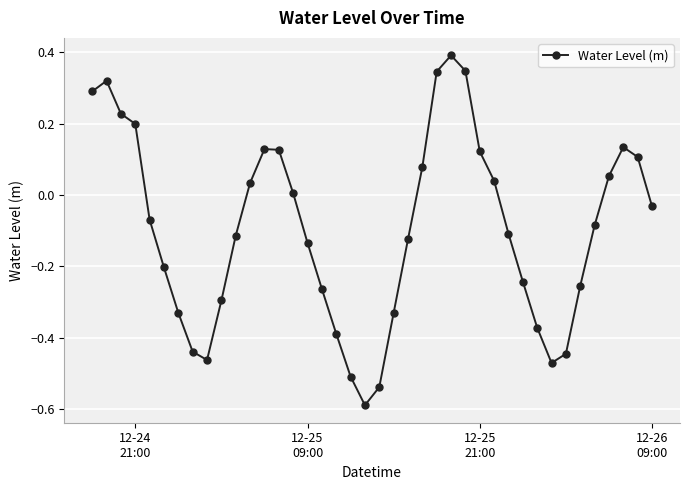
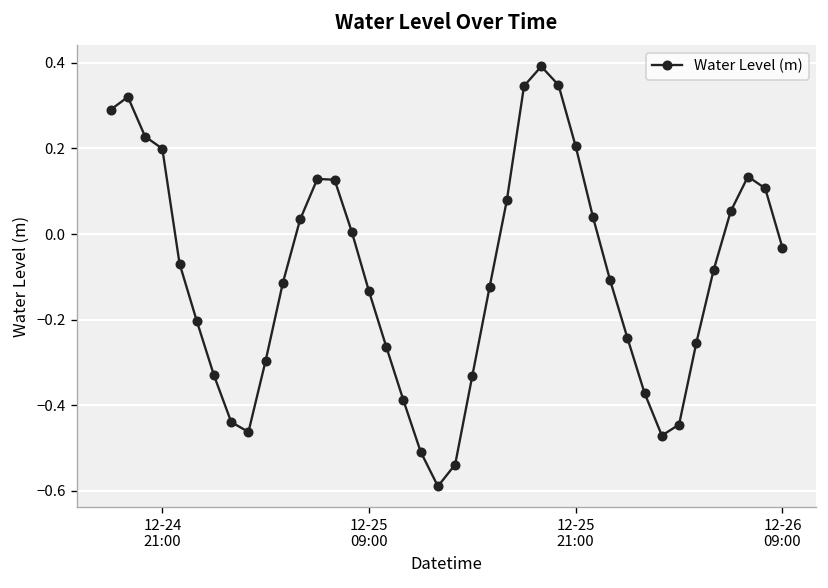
  {
    "12-24 21:00": 0.20,
    "12-25 09:00": -0.13,
-   "12-25 21:00": 0.12,
+   "12-25 21:00": 0.20,
    "12-26 09:00": -0.03
  }
